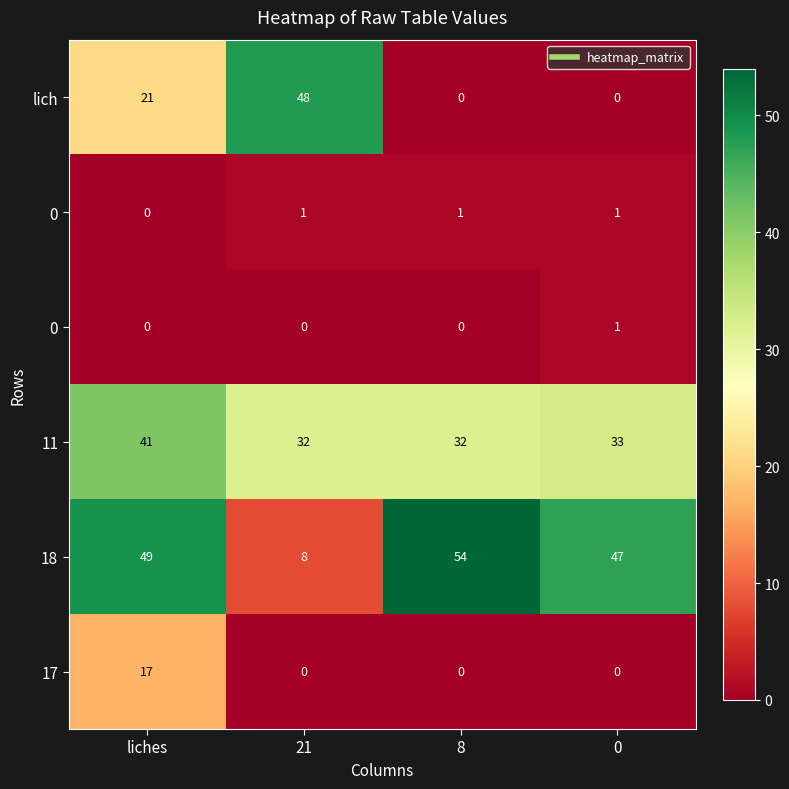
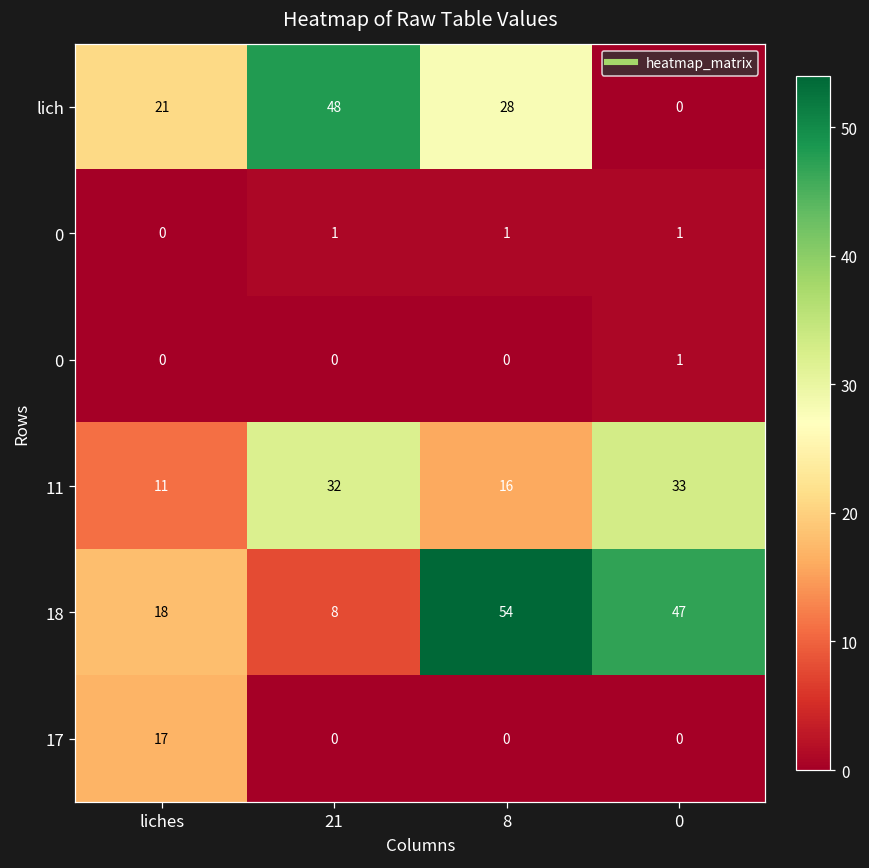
  {
    "lich": {
      "liches": 21,
      "21": 48,
-     "8": 0,
+     "8": 28,
      "0": 0
    },
    "11": {
-     "liches": 41,
+     "liches": 11,
      "21": 32,
-     "8": 32,
+     "8": 16,
      "0": 33
    },
    "18": {
-     "liches": 49,
+     "liches": 18,
      "21": 8,
      "8": 54,
      "0": 47
    },
    "17": {
      "liches": 17,
      "21": 0,
      "8": 0,
      "0": 0
    }
  }
